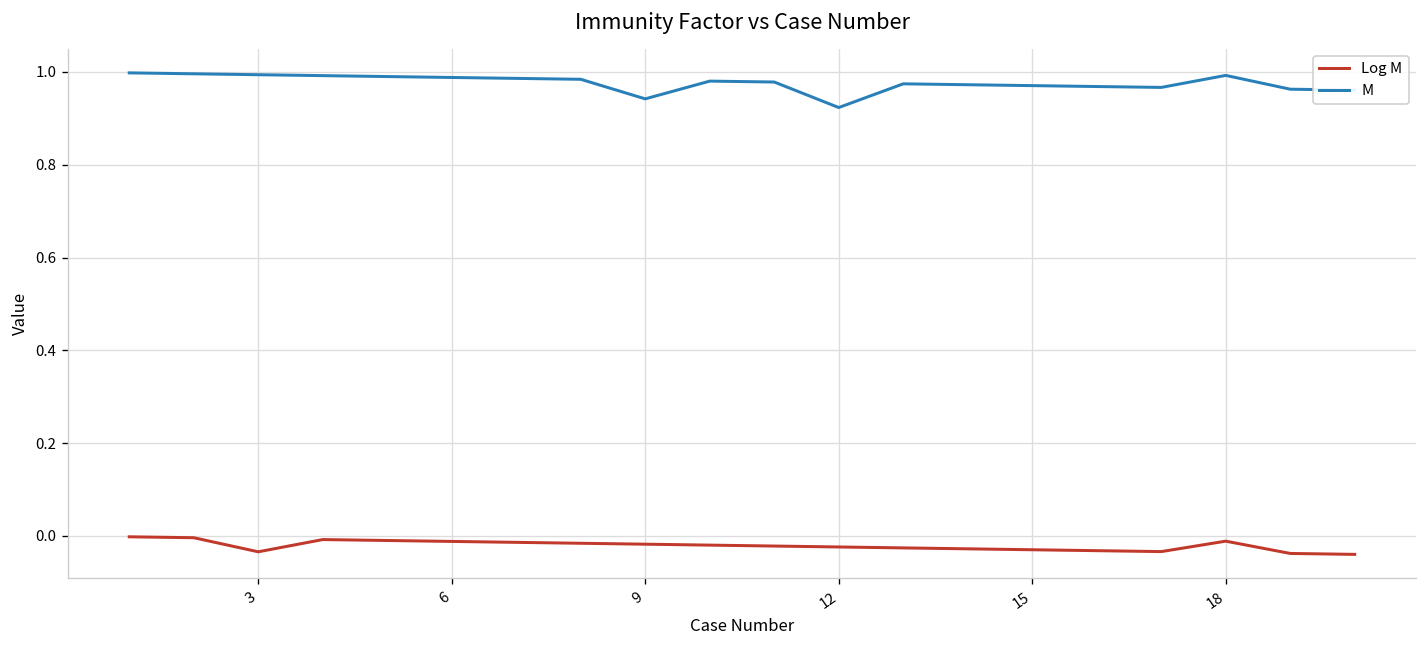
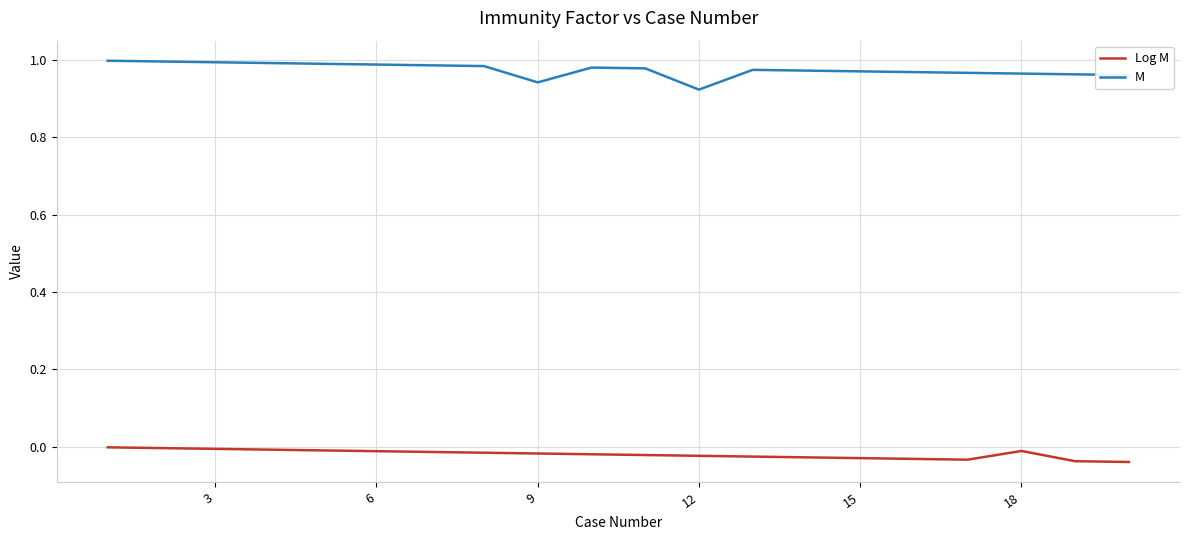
  {
    "Log M": {
-     "3": -0.03,
+     "3": -0.01,
      "6": -0.01,
      "9": -0.02,
      "12": -0.02,
      "15": -0.03,
      "18": -0.01
    },
    "M": {
      "3": 0.99,
      "6": 0.99,
      "9": 0.94,
      "12": 0.92,
      "15": 0.97,
-     "18": 0.99
+     "18": 0.96
    }
  }
